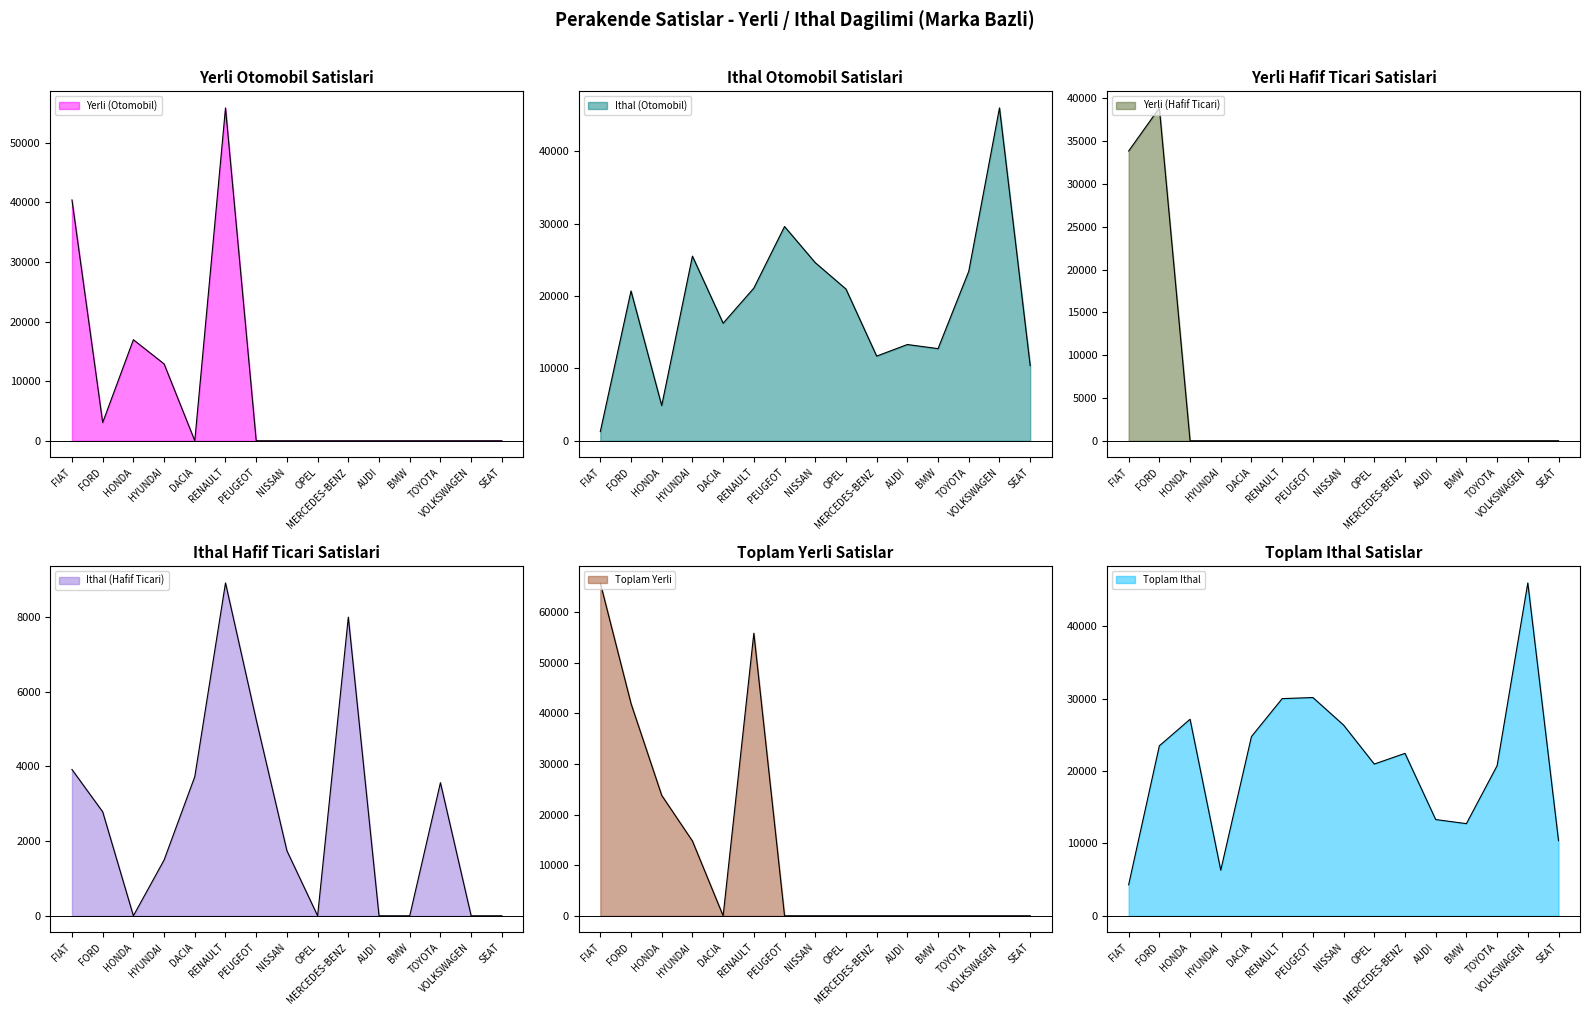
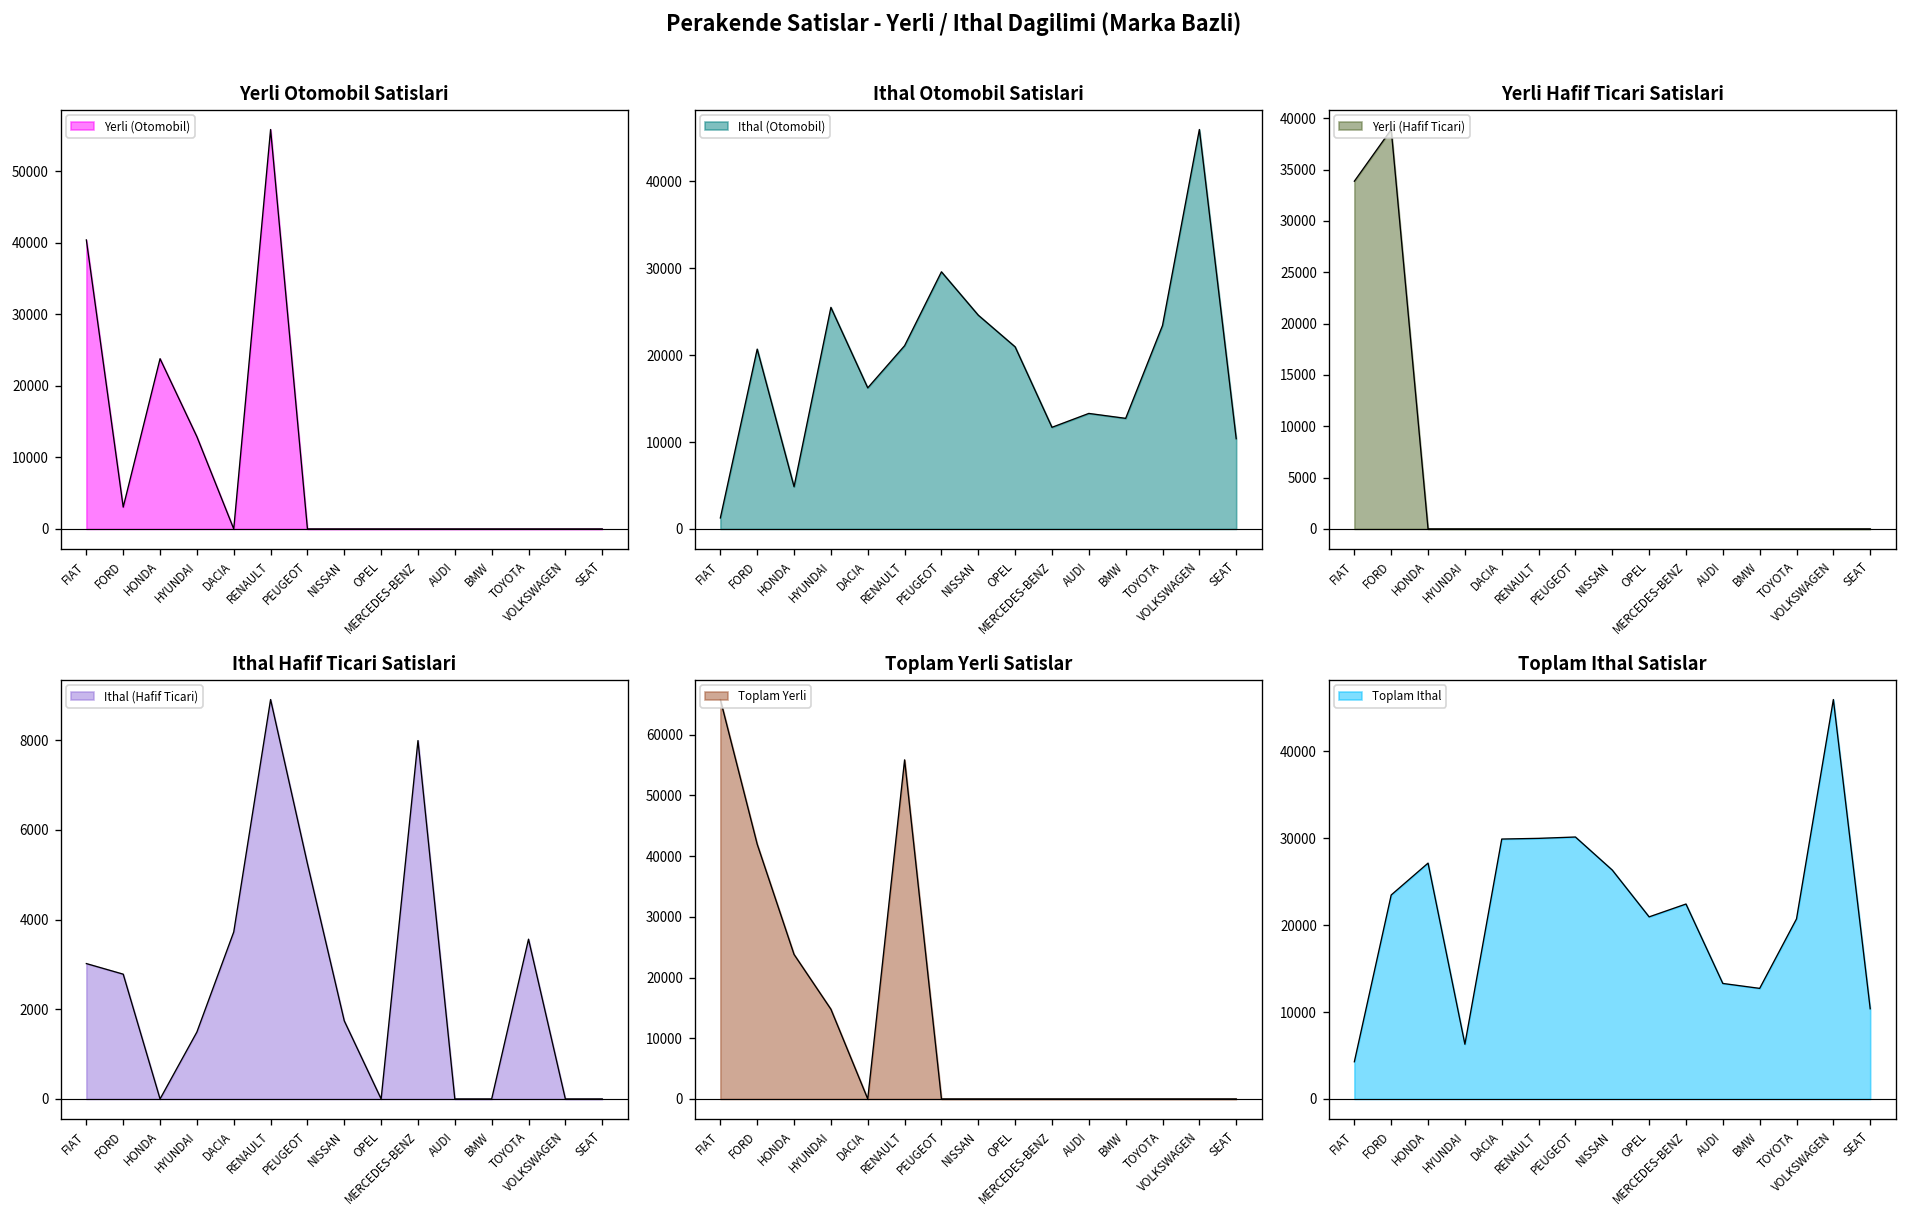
  {
    "Yerli Otomobil Satislari": {
      "FIAT": 40000,
      "FORD": 3000,
-     "HONDA": 17000,
+     "HONDA": 24000,
      "HYUNDAI": 13000,
      "DACIA": 0,
      "RENAULT": 56000,
      "PEUGEOT": 0,
      "NISSAN": 0,
      "OPEL": 0,
      "MERCEDES-BENZ": 0,
      "AUDI": 0,
      "BMW": 0,
      "TOYOTA": 0,
      "VOLKSWAGEN": 0,
      "SEAT": 0
    },
    "Ithal Otomobil Satislari": {
      "FIAT": 1000,
      "FORD": 21000,
      "HONDA": 5000,
      "HYUNDAI": 26000,
      "DACIA": 16000,
      "RENAULT": 21000,
      "PEUGEOT": 30000,
      "NISSAN": 25000,
      "OPEL": 21000,
      "MERCEDES-BENZ": 12000,
      "AUDI": 13000,
      "BMW": 13000,
      "TOYOTA": 23000,
      "VOLKSWAGEN": 46000,
      "SEAT": 10000
    },
    "Yerli Hafif Ticari Satislari": {
      "FIAT": 34000,
      "HONDA": 0,
      "HYUNDAI": 0,
      "DACIA": 0,
      "RENAULT": 0,
      "PEUGEOT": 0,
      "NISSAN": 0,
      "OPEL": 0,
      "MERCEDES-BENZ": 0,
      "AUDI": 0,
      "BMW": 0,
      "TOYOTA": 0,
      "VOLKSWAGEN": 0,
      "SEAT": 0
    },
    "Ithal Hafif Ticari Satislari": {
-     "FIAT": 3900,
+     "FIAT": 3000,
      "FORD": 2800,
      "HONDA": 0,
      "HYUNDAI": 1500,
      "DACIA": 3700,
      "RENAULT": 8900,
      "PEUGEOT": 5200,
      "NISSAN": 1700,
      "OPEL": 0,
      "MERCEDES-BENZ": 8000,
      "AUDI": 0,
      "BMW": 0,
      "TOYOTA": 3600,
      "VOLKSWAGEN": 0,
      "SEAT": 0
    },
    "Toplam Yerli Satislar": {
      "FORD": 42000,
      "HONDA": 24000,
      "HYUNDAI": 15000,
      "DACIA": 0,
      "RENAULT": 56000,
      "PEUGEOT": 0,
      "NISSAN": 0,
      "OPEL": 0,
      "MERCEDES-BENZ": 0,
      "AUDI": 0,
      "BMW": 0,
      "TOYOTA": 0,
      "VOLKSWAGEN": 0,
      "SEAT": 0
    },
    "Toplam Ithal Satislar": {
      "FIAT": 4000,
      "FORD": 23000,
      "HONDA": 27000,
      "HYUNDAI": 6000,
-     "DACIA": 25000,
+     "DACIA": 30000,
      "RENAULT": 30000,
      "PEUGEOT": 30000,
      "NISSAN": 26000,
      "OPEL": 21000,
      "MERCEDES-BENZ": 22000,
      "AUDI": 13000,
      "BMW": 13000,
      "TOYOTA": 21000,
      "VOLKSWAGEN": 46000,
      "SEAT": 10000
    }
  }
